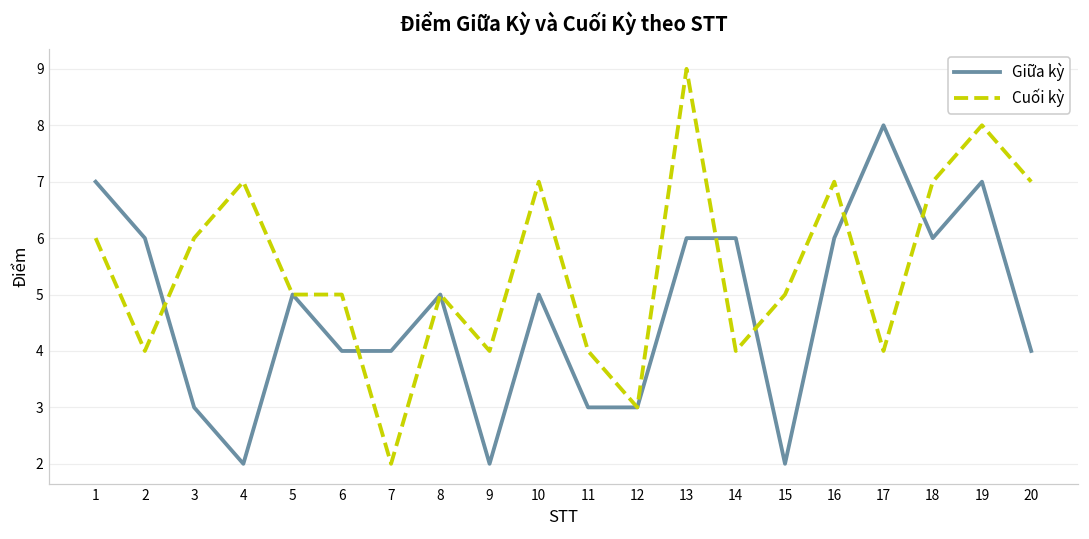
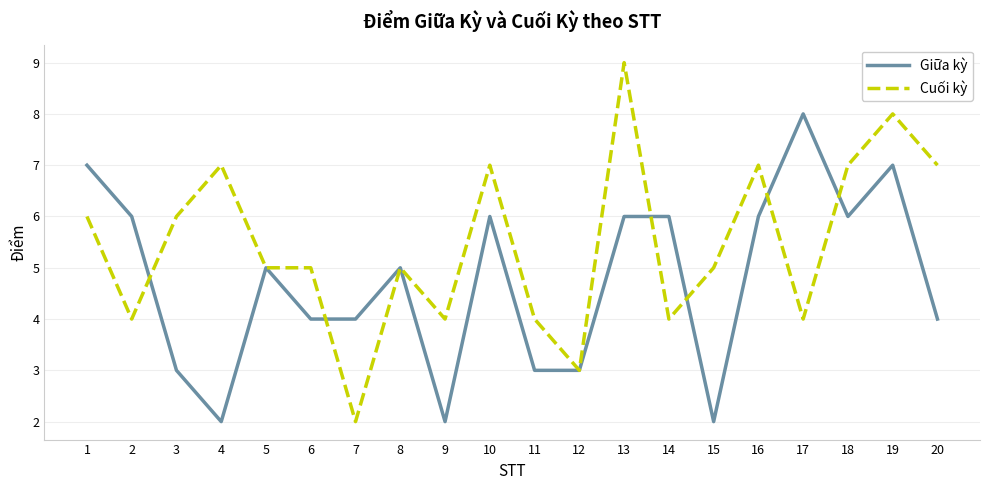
  {
    "Giữa kỳ": {
      "1": 7,
      "2": 6,
      "3": 3,
      "4": 2,
      "6": 4,
      "7": 4,
      "9": 2,
-     "10": 5,
+     "10": 6,
      "11": 3,
      "13": 6,
      "14": 6,
      "15": 2,
      "16": 6,
      "17": 8,
      "18": 6,
      "19": 7,
      "20": 4
    },
    "Cuối kỳ": {
      "1": 6,
      "2": 4,
      "3": 6,
      "4": 7,
      "6": 5,
      "7": 2,
      "9": 4,
      "10": 7,
      "11": 4,
      "13": 9,
      "14": 4,
      "15": 5,
      "16": 7,
      "17": 4,
      "18": 7,
      "19": 8,
      "20": 7
    }
  }
